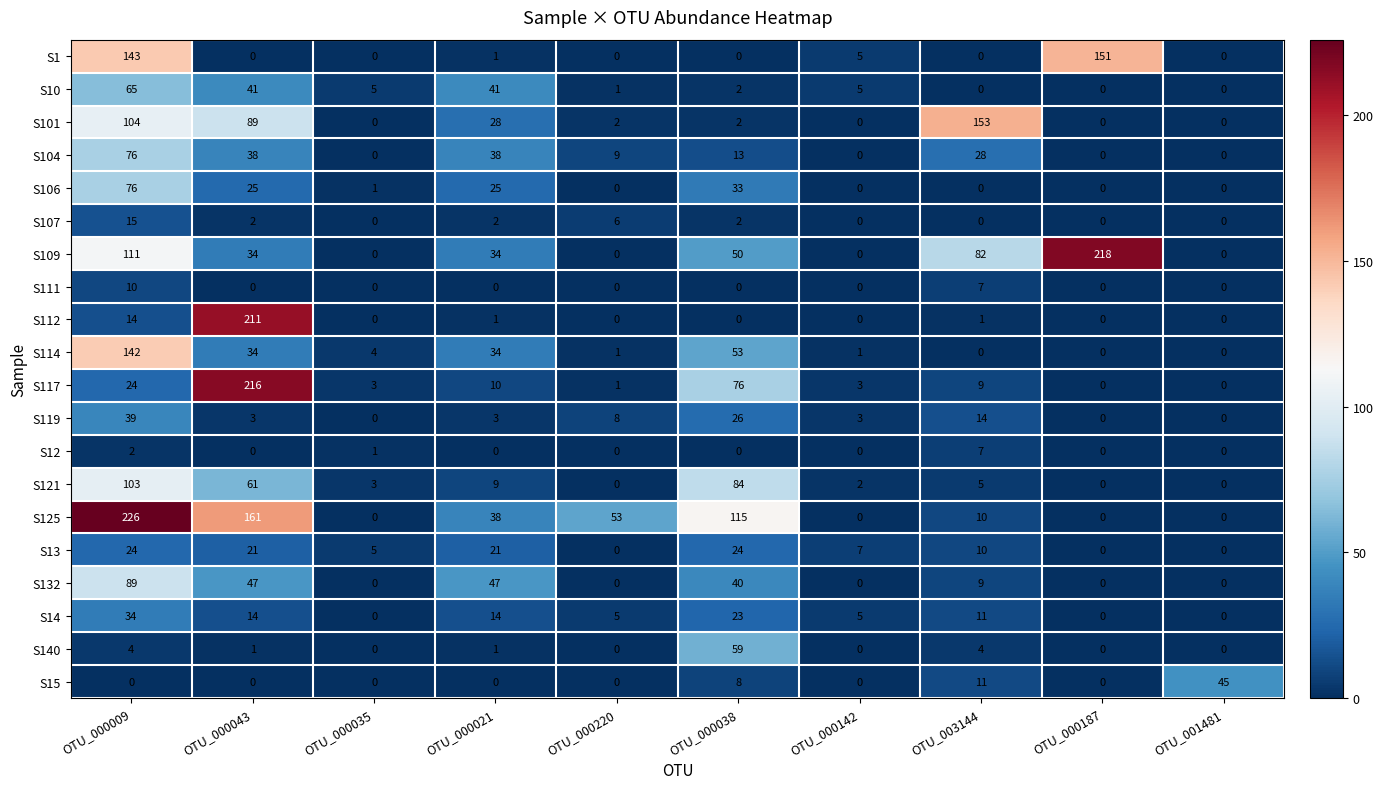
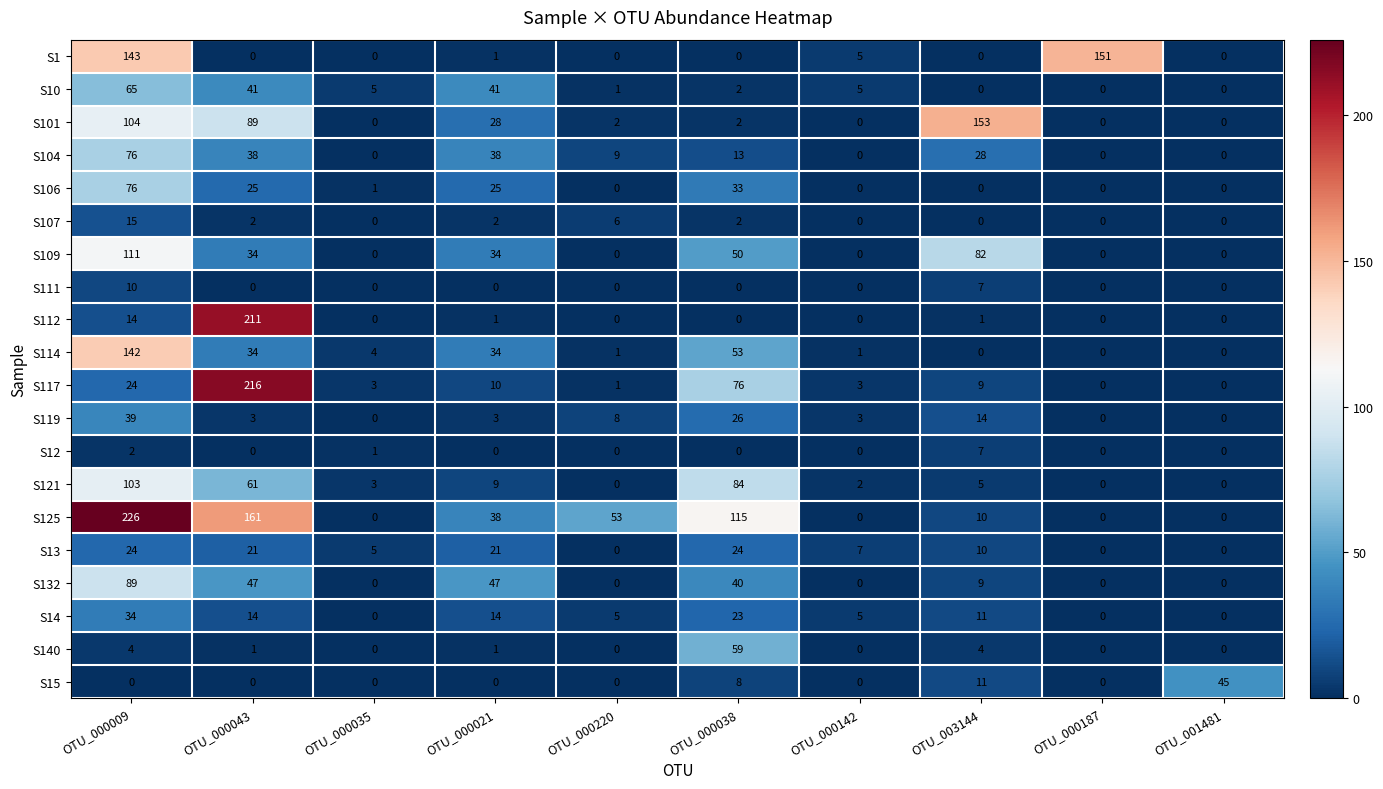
  {
    "S1": {
      "OTU_000009": 143,
      "OTU_000043": 0,
      "OTU_000035": 0,
      "OTU_000021": 1,
      "OTU_000220": 0,
      "OTU_000038": 0,
      "OTU_000142": 5,
      "OTU_003144": 0,
      "OTU_000187": 151,
      "OTU_001481": 0
    },
    "S10": {
      "OTU_000009": 65,
      "OTU_000043": 41,
      "OTU_000035": 5,
      "OTU_000021": 41,
      "OTU_000220": 1,
      "OTU_000038": 2,
      "OTU_000142": 5,
      "OTU_003144": 0,
      "OTU_000187": 0,
      "OTU_001481": 0
    },
    "S101": {
      "OTU_000009": 104,
      "OTU_000043": 89,
      "OTU_000035": 0,
      "OTU_000021": 28,
      "OTU_000220": 2,
      "OTU_000038": 2,
      "OTU_000142": 0,
      "OTU_003144": 153,
      "OTU_000187": 0,
      "OTU_001481": 0
    },
    "S104": {
      "OTU_000009": 76,
      "OTU_000043": 38,
      "OTU_000035": 0,
      "OTU_000021": 38,
      "OTU_000220": 9,
      "OTU_000038": 13,
      "OTU_000142": 0,
      "OTU_003144": 28,
      "OTU_000187": 0,
      "OTU_001481": 0
    },
    "S106": {
      "OTU_000009": 76,
      "OTU_000043": 25,
      "OTU_000035": 1,
      "OTU_000021": 25,
      "OTU_000220": 0,
      "OTU_000038": 33,
      "OTU_000142": 0,
      "OTU_003144": 0,
      "OTU_000187": 0,
      "OTU_001481": 0
    },
    "S107": {
      "OTU_000009": 15,
      "OTU_000043": 2,
      "OTU_000035": 0,
      "OTU_000021": 2,
      "OTU_000220": 6,
      "OTU_000038": 2,
      "OTU_000142": 0,
      "OTU_003144": 0,
      "OTU_000187": 0,
      "OTU_001481": 0
    },
    "S109": {
      "OTU_000009": 111,
      "OTU_000043": 34,
      "OTU_000035": 0,
      "OTU_000021": 34,
      "OTU_000220": 0,
      "OTU_000038": 50,
      "OTU_000142": 0,
      "OTU_003144": 82,
-     "OTU_000187": 218,
+     "OTU_000187": 0,
      "OTU_001481": 0
    },
    "S111": {
      "OTU_000009": 10,
      "OTU_000043": 0,
      "OTU_000035": 0,
      "OTU_000021": 0,
      "OTU_000220": 0,
      "OTU_000038": 0,
      "OTU_000142": 0,
      "OTU_003144": 7,
      "OTU_000187": 0,
      "OTU_001481": 0
    },
    "S112": {
      "OTU_000009": 14,
      "OTU_000043": 211,
      "OTU_000035": 0,
      "OTU_000021": 1,
      "OTU_000220": 0,
      "OTU_000038": 0,
      "OTU_000142": 0,
      "OTU_003144": 1,
      "OTU_000187": 0,
      "OTU_001481": 0
    },
    "S114": {
      "OTU_000009": 142,
      "OTU_000043": 34,
      "OTU_000035": 4,
      "OTU_000021": 34,
      "OTU_000220": 1,
      "OTU_000038": 53,
      "OTU_000142": 1,
      "OTU_003144": 0,
      "OTU_000187": 0,
      "OTU_001481": 0
    },
    "S117": {
      "OTU_000009": 24,
      "OTU_000043": 216,
      "OTU_000035": 3,
      "OTU_000021": 10,
      "OTU_000220": 1,
      "OTU_000038": 76,
      "OTU_000142": 3,
      "OTU_003144": 9,
      "OTU_000187": 0,
      "OTU_001481": 0
    },
    "S119": {
      "OTU_000009": 39,
      "OTU_000043": 3,
      "OTU_000035": 0,
      "OTU_000021": 3,
      "OTU_000220": 8,
      "OTU_000038": 26,
      "OTU_000142": 3,
      "OTU_003144": 14,
      "OTU_000187": 0,
      "OTU_001481": 0
    },
    "S12": {
      "OTU_000009": 2,
      "OTU_000043": 0,
      "OTU_000035": 1,
      "OTU_000021": 0,
      "OTU_000220": 0,
      "OTU_000038": 0,
      "OTU_000142": 0,
      "OTU_003144": 7,
      "OTU_000187": 0,
      "OTU_001481": 0
    },
    "S121": {
      "OTU_000009": 103,
      "OTU_000043": 61,
      "OTU_000035": 3,
      "OTU_000021": 9,
      "OTU_000220": 0,
      "OTU_000038": 84,
      "OTU_000142": 2,
      "OTU_003144": 5,
      "OTU_000187": 0,
      "OTU_001481": 0
    },
    "S125": {
      "OTU_000009": 226,
      "OTU_000043": 161,
      "OTU_000035": 0,
      "OTU_000021": 38,
      "OTU_000220": 53,
      "OTU_000038": 115,
      "OTU_000142": 0,
      "OTU_003144": 10,
      "OTU_000187": 0,
      "OTU_001481": 0
    },
    "S13": {
      "OTU_000009": 24,
      "OTU_000043": 21,
      "OTU_000035": 5,
      "OTU_000021": 21,
      "OTU_000220": 0,
      "OTU_000038": 24,
      "OTU_000142": 7,
      "OTU_003144": 10,
      "OTU_000187": 0,
      "OTU_001481": 0
    },
    "S132": {
      "OTU_000009": 89,
      "OTU_000043": 47,
      "OTU_000035": 0,
      "OTU_000021": 47,
      "OTU_000220": 0,
      "OTU_000038": 40,
      "OTU_000142": 0,
      "OTU_003144": 9,
      "OTU_000187": 0,
      "OTU_001481": 0
    },
    "S14": {
      "OTU_000009": 34,
      "OTU_000043": 14,
      "OTU_000035": 0,
      "OTU_000021": 14,
      "OTU_000220": 5,
      "OTU_000038": 23,
      "OTU_000142": 5,
      "OTU_003144": 11,
      "OTU_000187": 0,
      "OTU_001481": 0
    },
    "S140": {
      "OTU_000009": 4,
      "OTU_000043": 1,
      "OTU_000035": 0,
      "OTU_000021": 1,
      "OTU_000220": 0,
      "OTU_000038": 59,
      "OTU_000142": 0,
      "OTU_003144": 4,
      "OTU_000187": 0,
      "OTU_001481": 0
    },
    "S15": {
      "OTU_000009": 0,
      "OTU_000043": 0,
      "OTU_000035": 0,
      "OTU_000021": 0,
      "OTU_000220": 0,
      "OTU_000038": 8,
      "OTU_000142": 0,
      "OTU_003144": 11,
      "OTU_000187": 0,
      "OTU_001481": 45
    }
  }
